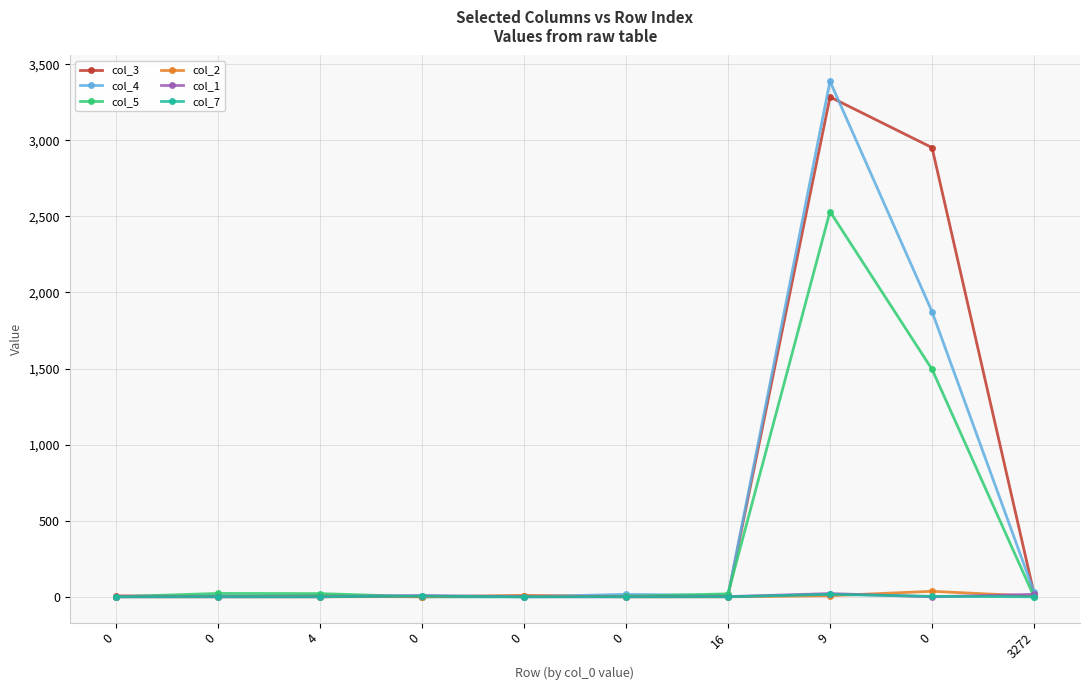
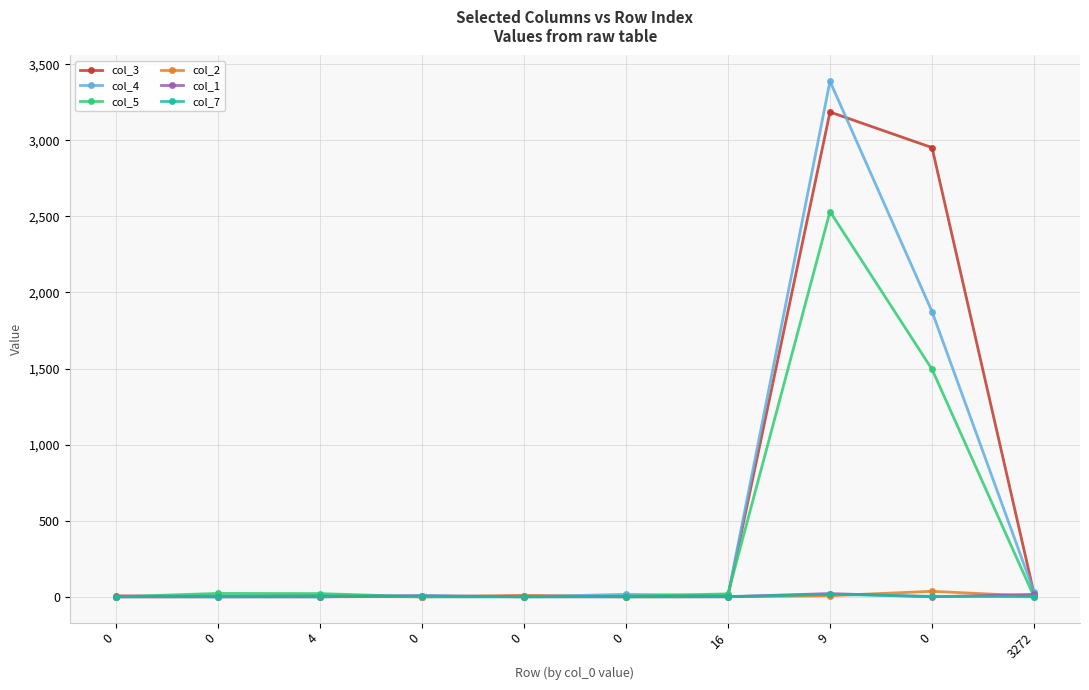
  {
    "col_3": {
-     "9": "3,290"
+     "9": "3,190"
    },
    "col_4": {
      "9": "3,390"
    }
  }
